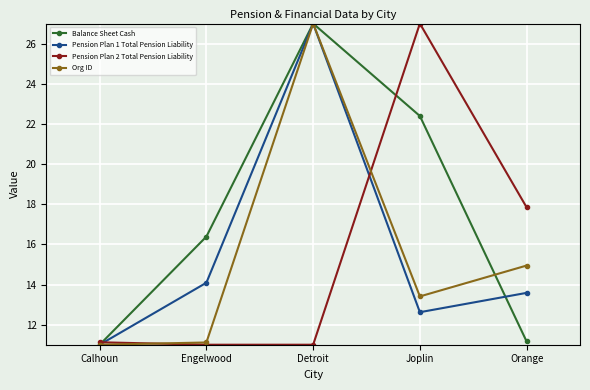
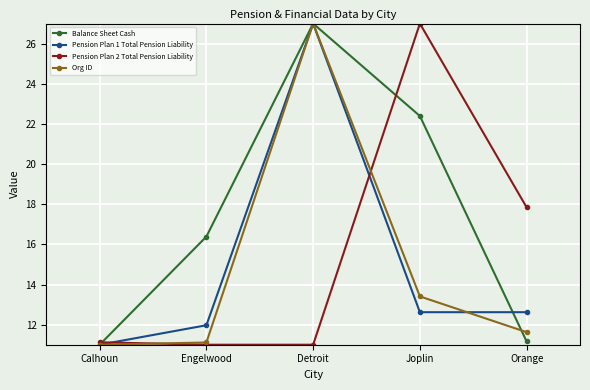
  {
    "Balance Sheet Cash": {
      "Engelwood": 16.4,
      "Joplin": 22.4,
      "Orange": 11.2
    },
    "Pension Plan 1 Total Pension Liability": {
-     "Engelwood": 14.1,
+     "Engelwood": 12.0,
      "Joplin": 12.6,
-     "Orange": 13.6
+     "Orange": 12.6
    },
    "Pension Plan 2 Total Pension Liability": {
      "Detroit": 11.0,
      "Joplin": 27.0,
      "Orange": 17.8
    },
    "Org ID": {
      "Joplin": 13.4,
-     "Orange": 14.9
+     "Orange": 11.6
    }
  }
